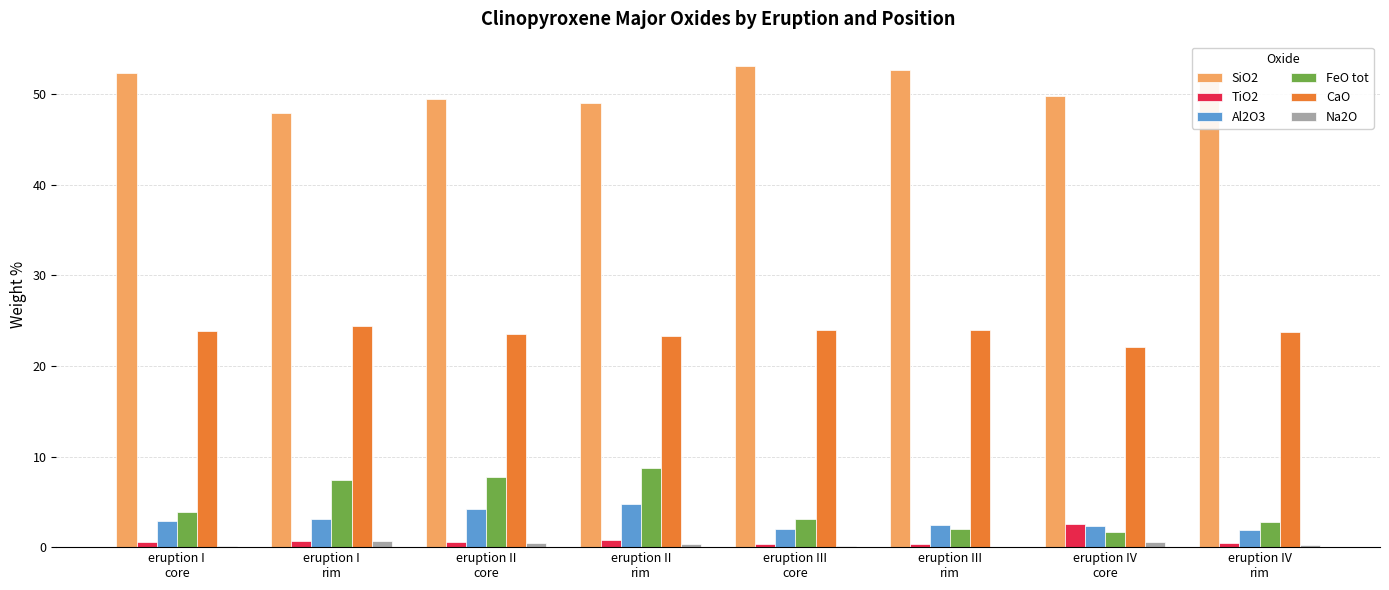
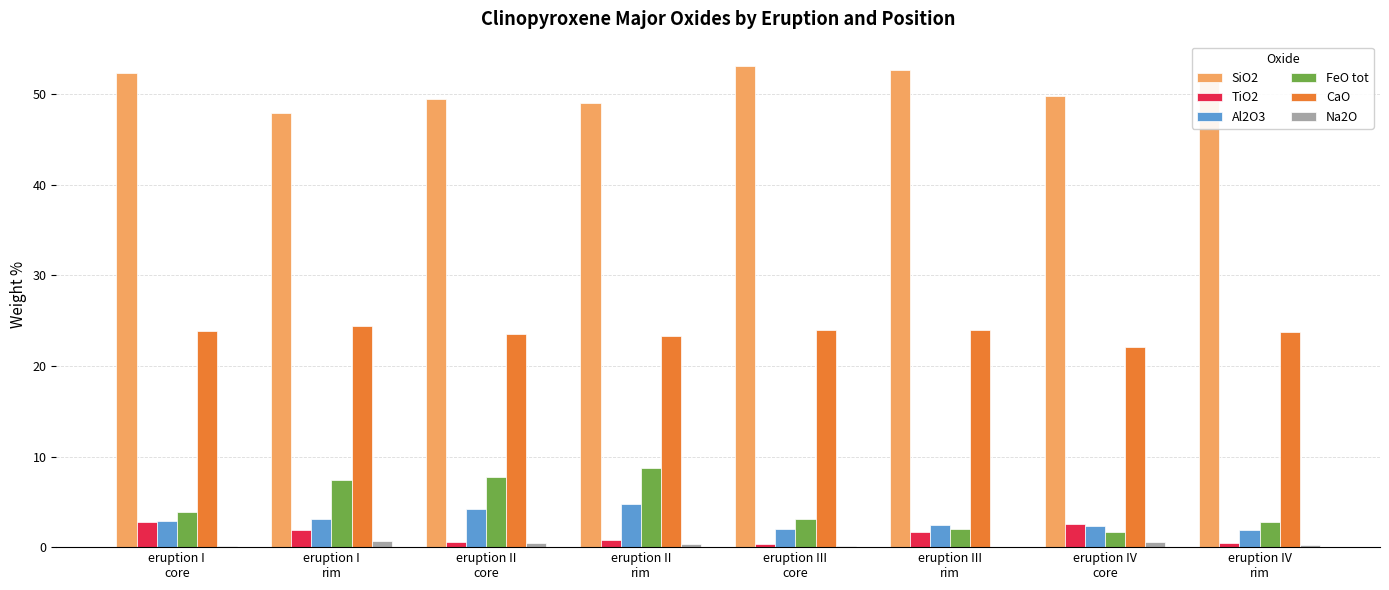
  {
    "SiO2": {
      "eruption I core": 52,
      "eruption I rim": 48,
      "eruption II core": 49,
      "eruption II rim": 49,
      "eruption III core": 53,
      "eruption III rim": 53,
      "eruption IV core": 50
    },
    "TiO2": {
-     "eruption I core": 1,
-     "eruption I rim": 1,
+     "eruption I core": 3,
+     "eruption I rim": 2,
      "eruption II core": 1,
      "eruption II rim": 1,
      "eruption III core": 0,
-     "eruption III rim": 0,
+     "eruption III rim": 2,
      "eruption IV core": 3,
      "eruption IV rim": 0
    },
    "Al2O3": {
      "eruption I core": 3,
      "eruption I rim": 3,
      "eruption II core": 4,
      "eruption II rim": 5,
      "eruption III core": 2,
      "eruption III rim": 2,
      "eruption IV core": 2,
      "eruption IV rim": 2
    },
    "FeO tot": {
      "eruption I core": 4,
      "eruption I rim": 7,
      "eruption II core": 8,
      "eruption II rim": 9,
      "eruption III core": 3,
      "eruption III rim": 2,
      "eruption IV core": 2,
      "eruption IV rim": 3
    },
    "CaO": {
      "eruption I core": 24,
      "eruption I rim": 24,
      "eruption II core": 23,
      "eruption II rim": 23,
      "eruption III core": 24,
      "eruption III rim": 24,
      "eruption IV core": 22,
      "eruption IV rim": 24
    },
    "Na2O": {
      "eruption I rim": 1,
      "eruption II core": 0,
      "eruption II rim": 0,
      "eruption IV core": 1
    }
  }
